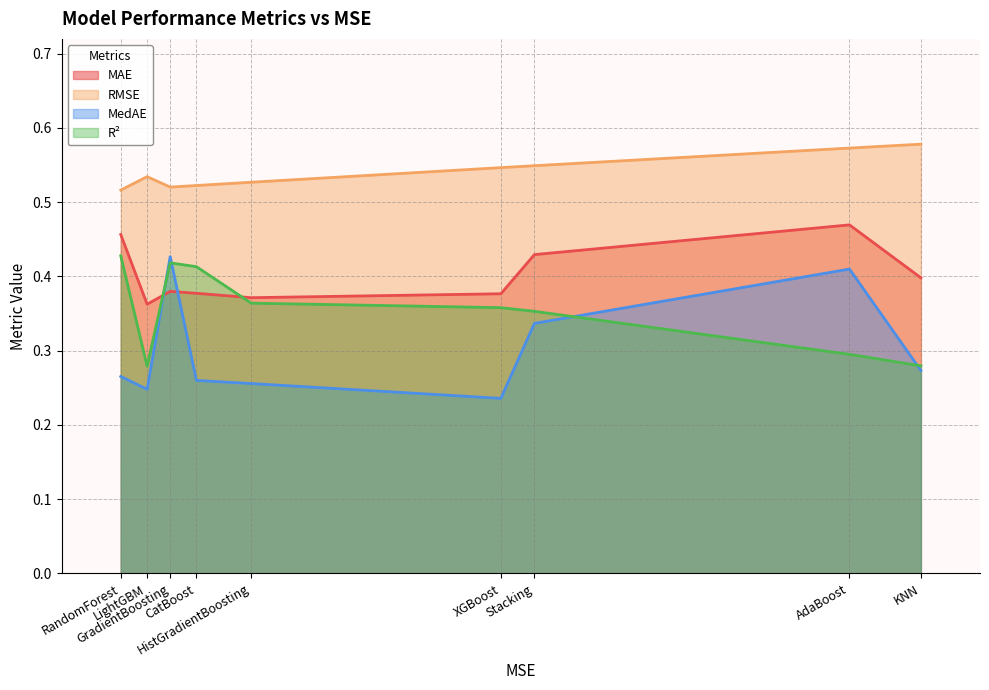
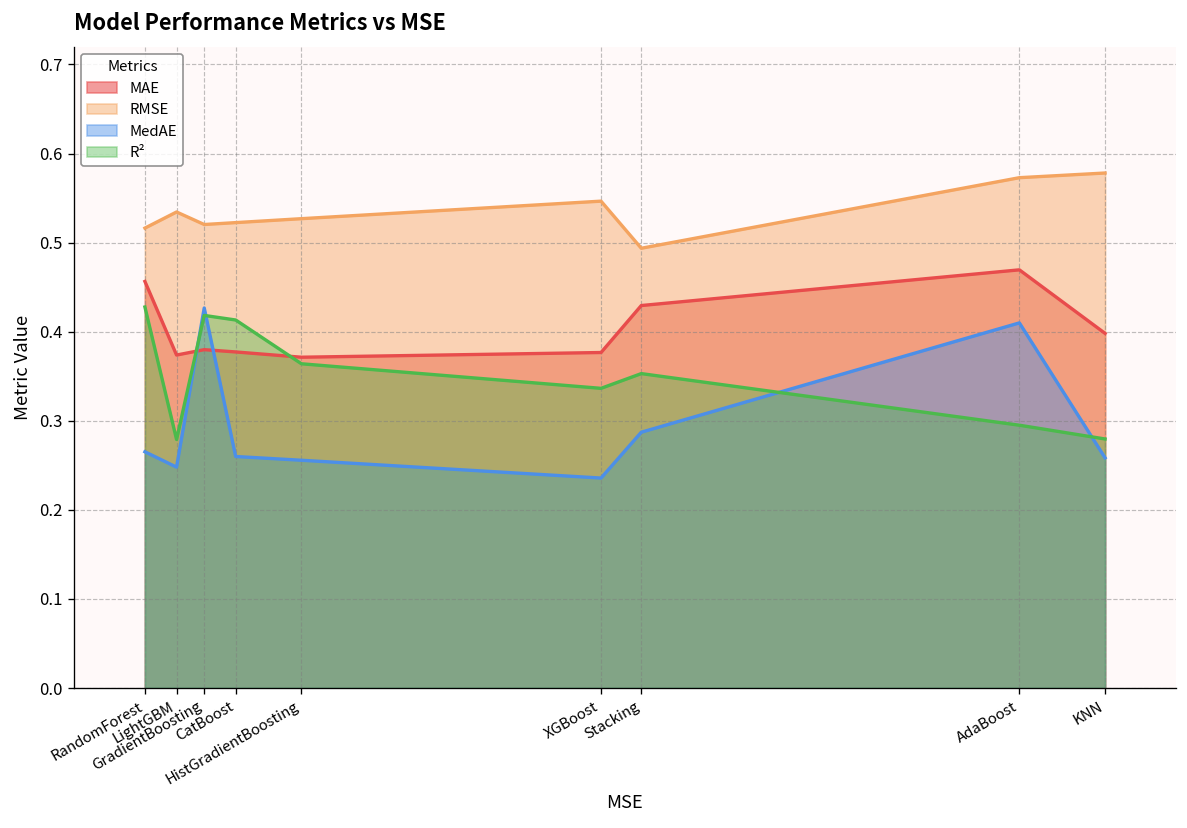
  {
    "MAE": {
      "RandomForest": 0.46,
-     "LightGBM": 0.36,
+     "LightGBM": 0.37,
      "GradientBoosting": 0.38,
      "CatBoost": 0.38,
      "HistGradientBoosting": 0.37,
      "XGBoost": 0.38,
      "Stacking": 0.43,
      "AdaBoost": 0.47,
      "KNN": 0.40
    },
    "RMSE": {
      "RandomForest": 0.52,
      "LightGBM": 0.53,
      "GradientBoosting": 0.52,
      "CatBoost": 0.52,
      "HistGradientBoosting": 0.53,
      "XGBoost": 0.55,
-     "Stacking": 0.55,
+     "Stacking": 0.49,
      "AdaBoost": 0.57,
      "KNN": 0.58
    },
    "MedAE": {
      "RandomForest": 0.27,
      "LightGBM": 0.25,
      "GradientBoosting": 0.43,
      "CatBoost": 0.26,
      "HistGradientBoosting": 0.26,
      "XGBoost": 0.24,
-     "Stacking": 0.34,
+     "Stacking": 0.29,
      "AdaBoost": 0.41,
-     "KNN": 0.27
+     "KNN": 0.26
    },
    "R²": {
      "RandomForest": 0.43,
      "LightGBM": 0.28,
      "GradientBoosting": 0.42,
      "CatBoost": 0.41,
      "HistGradientBoosting": 0.36,
-     "XGBoost": 0.36,
+     "XGBoost": 0.34,
      "Stacking": 0.35,
      "AdaBoost": 0.30,
      "KNN": 0.28
    }
  }
